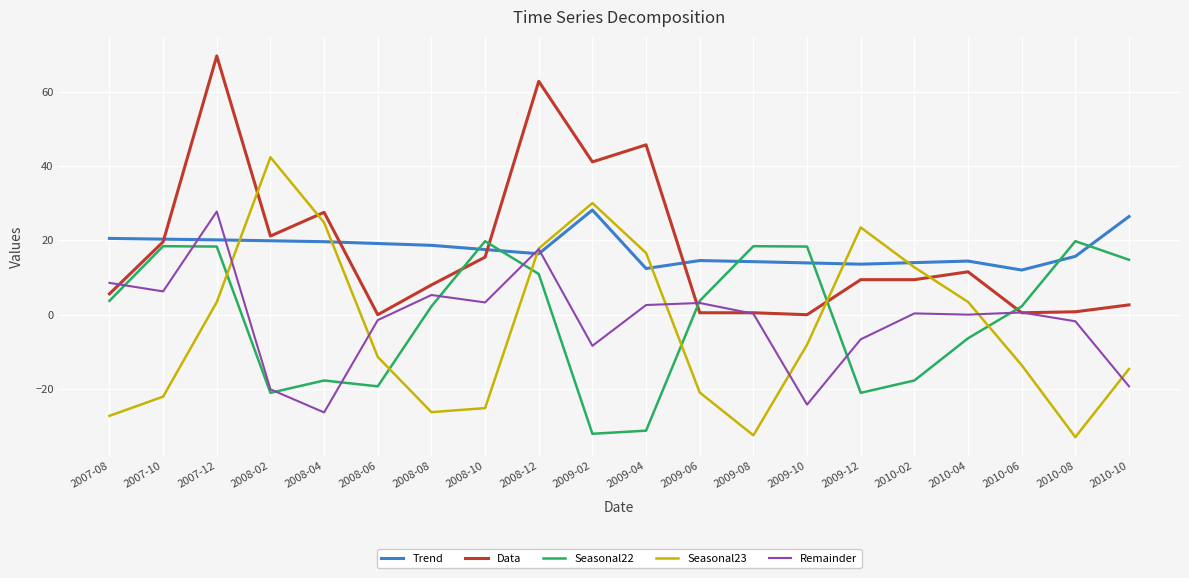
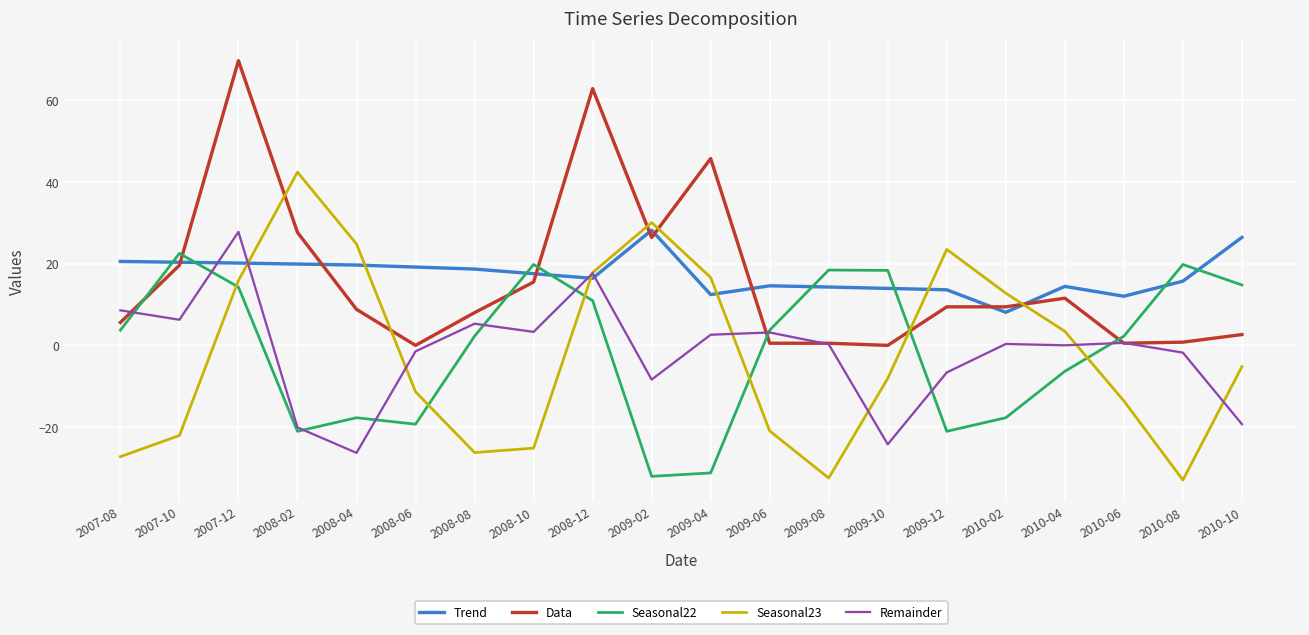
  {
    "Trend": {
      "2007-08": 21,
      "2007-10": 20,
      "2007-12": 20,
      "2008-02": 20,
      "2008-04": 20,
      "2008-06": 19,
      "2008-08": 19,
      "2008-10": 18,
      "2008-12": 16,
      "2009-02": 28,
      "2009-04": 12,
      "2009-06": 15,
      "2009-08": 14,
      "2009-10": 14,
      "2009-12": 14,
-     "2010-02": 14,
+     "2010-02": 8,
      "2010-04": 14,
      "2010-06": 12,
      "2010-08": 16,
      "2010-10": 26
    },
    "Data": {
      "2007-08": 6,
      "2007-10": 20,
      "2007-12": 70,
-     "2008-02": 21,
-     "2008-04": 28,
+     "2008-02": 28,
+     "2008-04": 9,
      "2008-06": 0,
      "2008-08": 8,
      "2008-10": 15,
      "2008-12": 63,
-     "2009-02": 41,
+     "2009-02": 26,
      "2009-04": 46,
      "2009-06": 1,
      "2009-10": 0,
      "2009-12": 9,
      "2010-02": 9,
      "2010-04": 12,
      "2010-08": 1,
      "2010-10": 3
    },
    "Seasonal22": {
      "2007-08": 4,
-     "2007-10": 18,
-     "2007-12": 18,
+     "2007-10": 22,
+     "2007-12": 14,
      "2008-02": -21,
      "2008-04": -18,
      "2008-06": -19,
      "2008-08": 2,
      "2008-10": 20,
      "2008-12": 11,
      "2009-02": -32,
      "2009-04": -31,
      "2009-08": 18,
      "2009-10": 18,
      "2009-12": -21,
      "2010-02": -18,
      "2010-04": -6,
      "2010-06": 2,
      "2010-08": 20,
      "2010-10": 15
    },
    "Seasonal23": {
      "2007-08": -27,
      "2007-10": -22,
-     "2007-12": 3,
+     "2007-12": 16,
      "2008-02": 42,
      "2008-04": 25,
      "2008-06": -11,
      "2008-08": -26,
      "2008-10": -25,
      "2009-02": 30,
      "2009-04": 17,
      "2009-06": -21,
      "2009-08": -32,
      "2009-10": -8,
      "2009-12": 23,
      "2010-02": 13,
      "2010-04": 3,
      "2010-06": -14,
      "2010-08": -33,
-     "2010-10": -15
+     "2010-10": -5
    },
    "Remainder": {
      "2007-08": 9,
      "2007-10": 6,
      "2007-12": 28,
      "2008-02": -20,
      "2008-04": -26,
      "2008-06": -1,
      "2008-08": 5,
      "2008-10": 3,
      "2009-02": -8,
      "2009-04": 3,
      "2009-10": -24,
      "2009-12": -7,
      "2010-02": 0,
      "2010-04": 0,
      "2010-08": -2,
      "2010-10": -19
    }
  }
